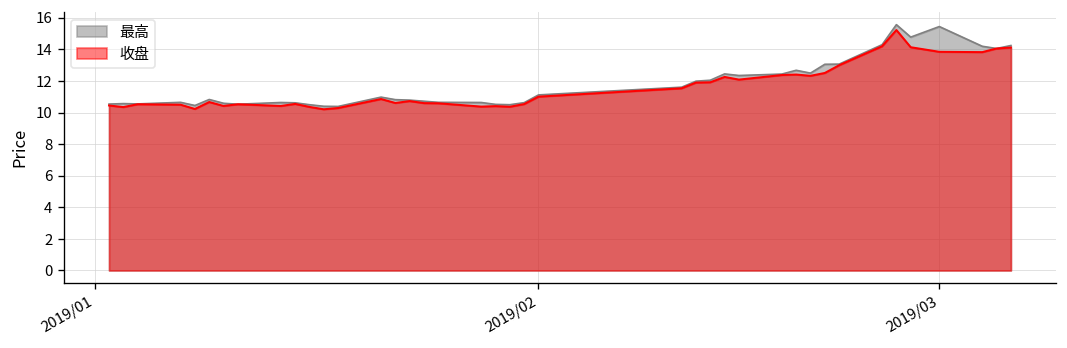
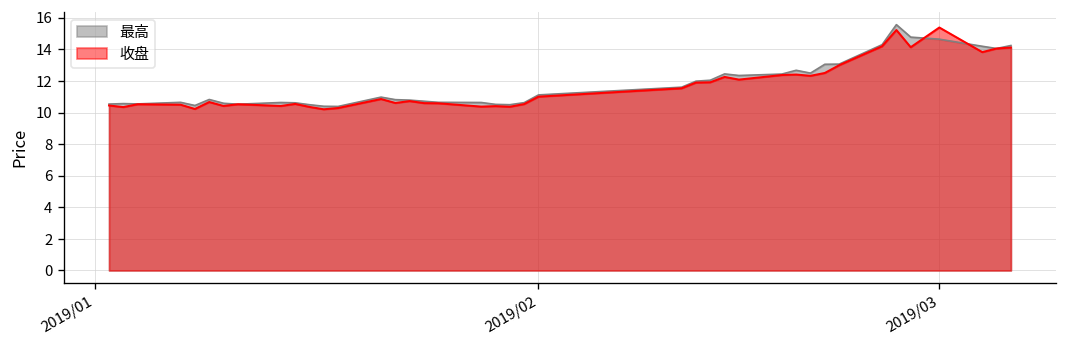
  {
    "最高": {
-     "2019/03": 15.5
+     "2019/03": 14.7
    },
    "收盘": {
-     "2019/03": 13.9
+     "2019/03": 15.4
    }
  }
